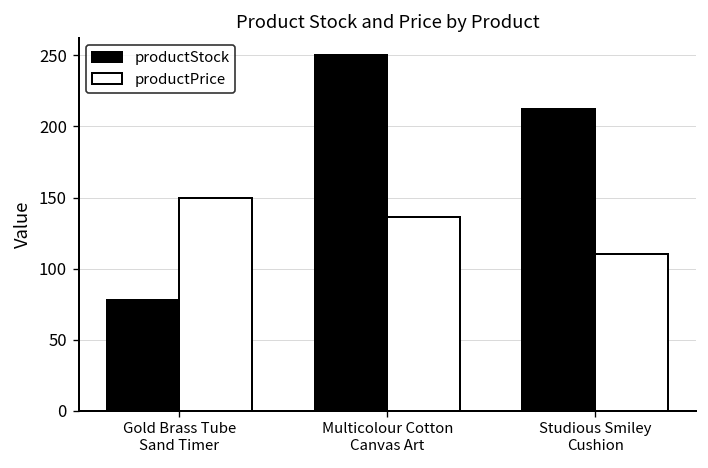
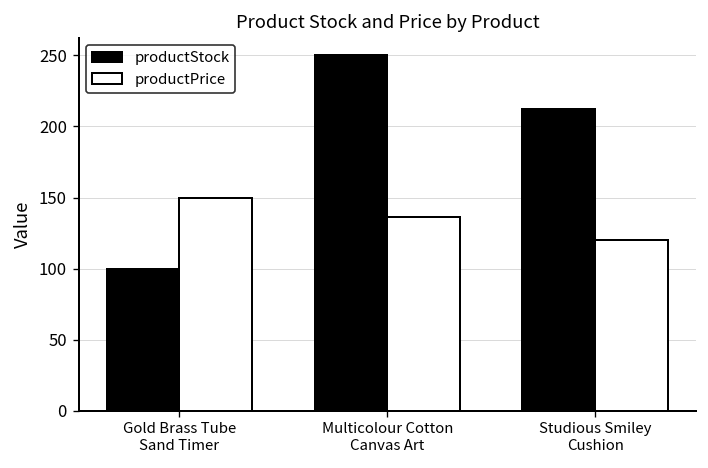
  {
    "productStock": {
-     "Gold Brass Tube Sand Timer": 78,
+     "Gold Brass Tube Sand Timer": 100,
      "Multicolour Cotton Canvas Art": 250,
      "Studious Smiley Cushion": 212
    },
    "productPrice": {
      "Gold Brass Tube Sand Timer": 150,
      "Multicolour Cotton Canvas Art": 136,
-     "Studious Smiley Cushion": 110
+     "Studious Smiley Cushion": 120
    }
  }
